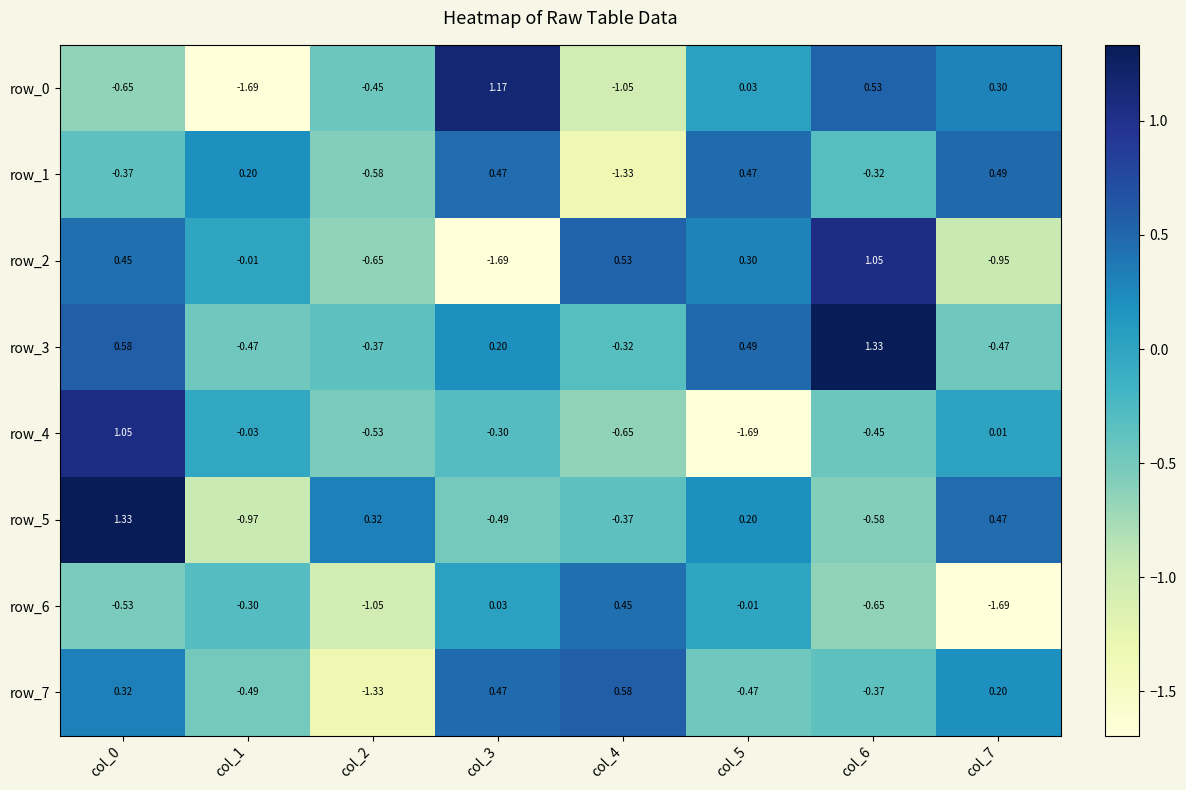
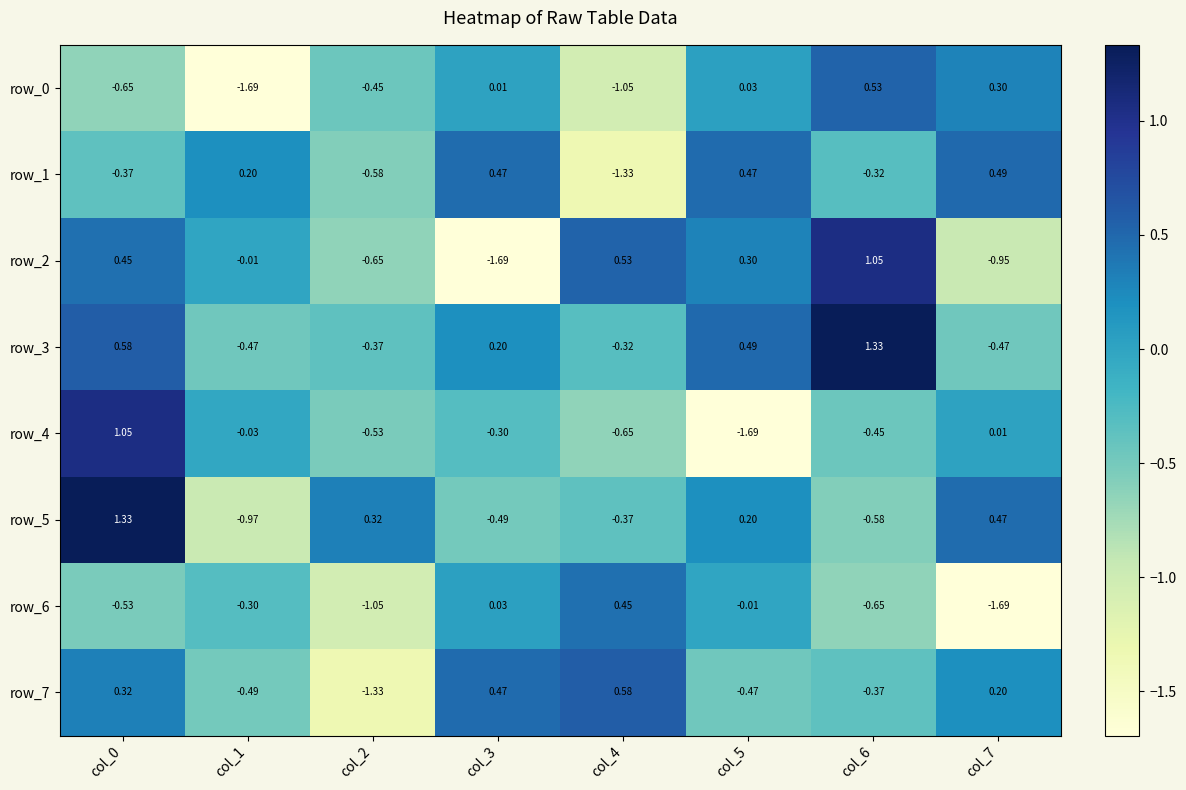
  {
    "row_0": {
      "col_0": -0.65,
      "col_1": -1.69,
      "col_2": -0.45,
-     "col_3": 1.17,
+     "col_3": 0.01,
      "col_4": -1.05,
      "col_5": 0.03,
      "col_6": 0.53,
      "col_7": 0.30
    },
    "row_1": {
      "col_0": -0.37,
      "col_1": 0.20,
      "col_2": -0.58,
      "col_3": 0.47,
      "col_4": -1.33,
      "col_5": 0.47,
      "col_6": -0.32,
      "col_7": 0.49
    },
    "row_2": {
      "col_0": 0.45,
      "col_1": -0.01,
      "col_2": -0.65,
      "col_3": -1.69,
      "col_4": 0.53,
      "col_5": 0.30,
      "col_6": 1.05,
      "col_7": -0.95
    },
    "row_3": {
      "col_0": 0.58,
      "col_1": -0.47,
      "col_2": -0.37,
      "col_3": 0.20,
      "col_4": -0.32,
      "col_5": 0.49,
      "col_6": 1.33,
      "col_7": -0.47
    },
    "row_4": {
      "col_0": 1.05,
      "col_1": -0.03,
      "col_2": -0.53,
      "col_3": -0.30,
      "col_4": -0.65,
      "col_5": -1.69,
      "col_6": -0.45,
      "col_7": 0.01
    },
    "row_5": {
      "col_0": 1.33,
      "col_1": -0.97,
      "col_2": 0.32,
      "col_3": -0.49,
      "col_4": -0.37,
      "col_5": 0.20,
      "col_6": -0.58,
      "col_7": 0.47
    },
    "row_6": {
      "col_0": -0.53,
      "col_1": -0.30,
      "col_2": -1.05,
      "col_3": 0.03,
      "col_4": 0.45,
      "col_5": -0.01,
      "col_6": -0.65,
      "col_7": -1.69
    },
    "row_7": {
      "col_0": 0.32,
      "col_1": -0.49,
      "col_2": -1.33,
      "col_3": 0.47,
      "col_4": 0.58,
      "col_5": -0.47,
      "col_6": -0.37,
      "col_7": 0.20
    }
  }
